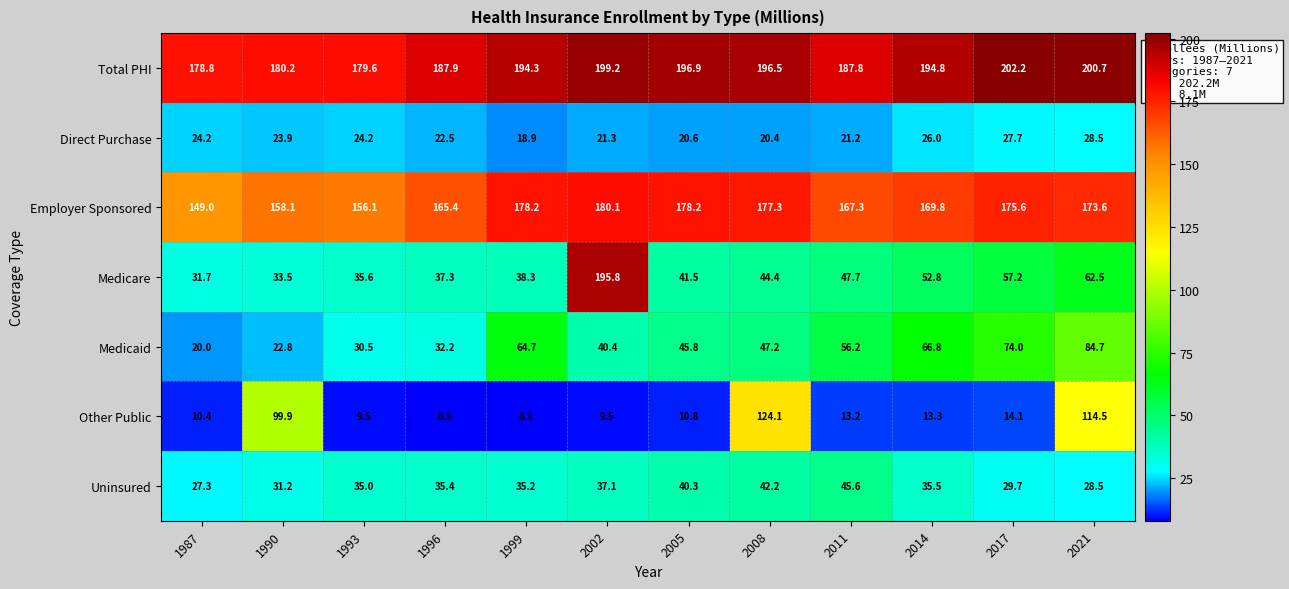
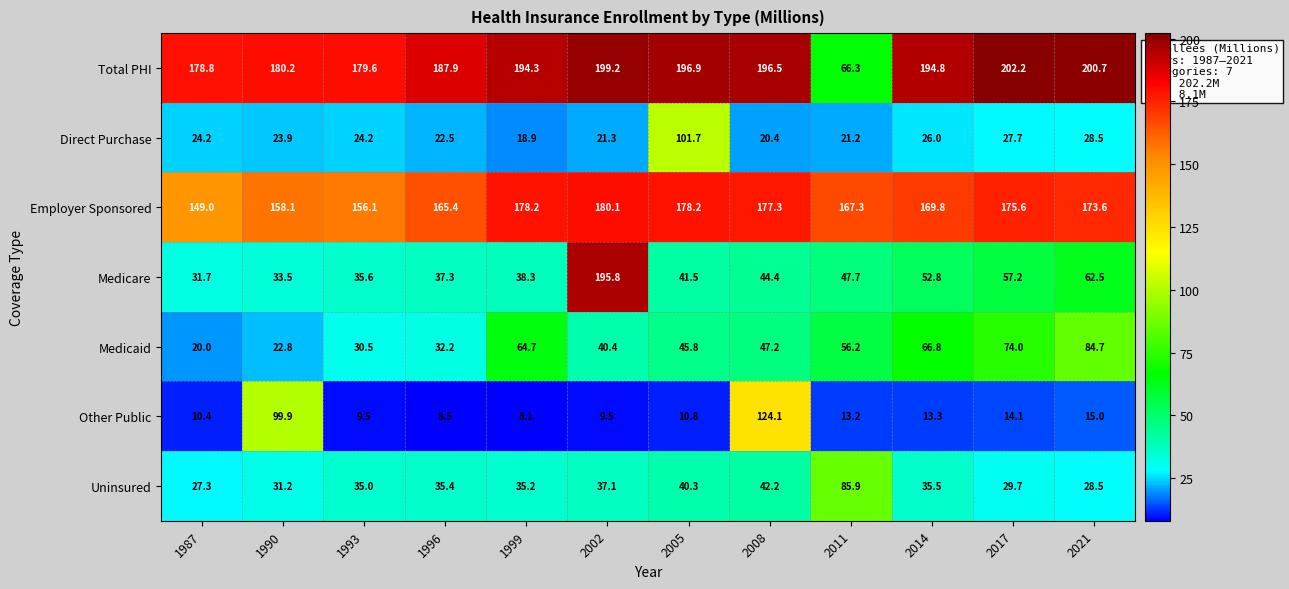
  {
    "Total PHI": {
      "1987": 178.8,
      "1990": 180.2,
      "1993": 179.6,
      "1996": 187.9,
      "1999": 194.3,
      "2002": 199.2,
      "2005": 196.9,
      "2008": 196.5,
-     "2011": 187.8,
+     "2011": 66.3,
      "2014": 194.8,
      "2017": 202.2,
      "2021": 200.7
    },
    "Direct Purchase": {
      "1987": 24.2,
      "1990": 23.9,
      "1993": 24.2,
      "1996": 22.5,
      "1999": 18.9,
      "2002": 21.3,
-     "2005": 20.6,
+     "2005": 101.7,
      "2008": 20.4,
      "2011": 21.2,
      "2014": 26.0,
      "2017": 27.7,
      "2021": 28.5
    },
    "Employer Sponsored": {
      "1987": 149.0,
      "1990": 158.1,
      "1993": 156.1,
      "1996": 165.4,
      "1999": 178.2,
      "2002": 180.1,
      "2005": 178.2,
      "2008": 177.3,
      "2011": 167.3,
      "2014": 169.8,
      "2017": 175.6,
      "2021": 173.6
    },
    "Medicare": {
      "1987": 31.7,
      "1990": 33.5,
      "1993": 35.6,
      "1996": 37.3,
      "1999": 38.3,
      "2002": 195.8,
      "2005": 41.5,
      "2008": 44.4,
      "2011": 47.7,
      "2014": 52.8,
      "2017": 57.2,
      "2021": 62.5
    },
    "Medicaid": {
      "1987": 20.0,
      "1990": 22.8,
      "1993": 30.5,
      "1996": 32.2,
      "1999": 64.7,
      "2002": 40.4,
      "2005": 45.8,
      "2008": 47.2,
      "2011": 56.2,
      "2014": 66.8,
      "2017": 74.0,
      "2021": 84.7
    },
    "Other Public": {
      "1987": 10.4,
      "1990": 99.9,
      "1993": 9.5,
      "1996": 8.5,
      "1999": 8.1,
      "2002": 9.5,
      "2005": 10.8,
      "2008": 124.1,
      "2011": 13.2,
      "2014": 13.3,
      "2017": 14.1,
-     "2021": 114.5
+     "2021": 15.0
    },
    "Uninsured": {
      "1987": 27.3,
      "1990": 31.2,
      "1993": 35.0,
      "1996": 35.4,
      "1999": 35.2,
      "2002": 37.1,
      "2005": 40.3,
      "2008": 42.2,
-     "2011": 45.6,
+     "2011": 85.9,
      "2014": 35.5,
      "2017": 29.7,
      "2021": 28.5
    }
  }
